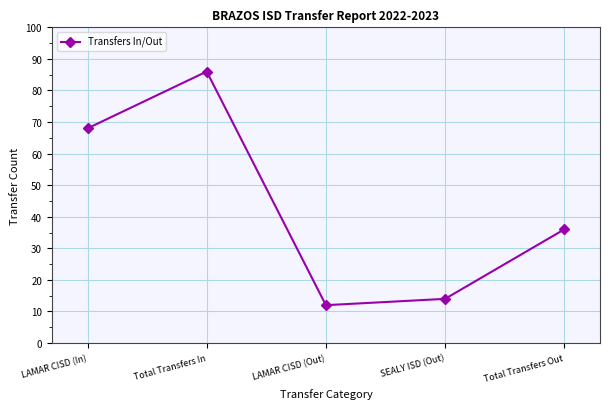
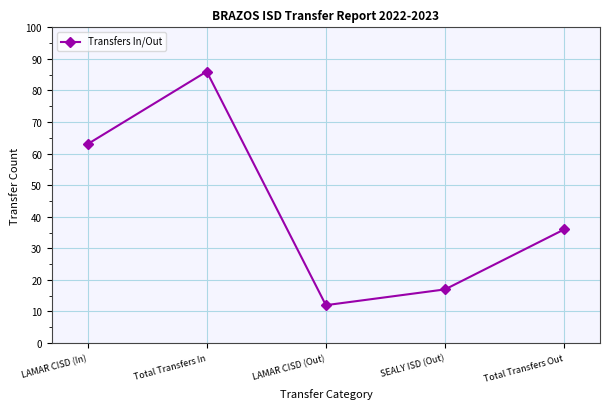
  {
-   "LAMAR CISD (In)": 68,
+   "LAMAR CISD (In)": 63,
    "Total Transfers In": 86,
    "LAMAR CISD (Out)": 12,
-   "SEALY ISD (Out)": 14,
+   "SEALY ISD (Out)": 17,
    "Total Transfers Out": 36
  }
